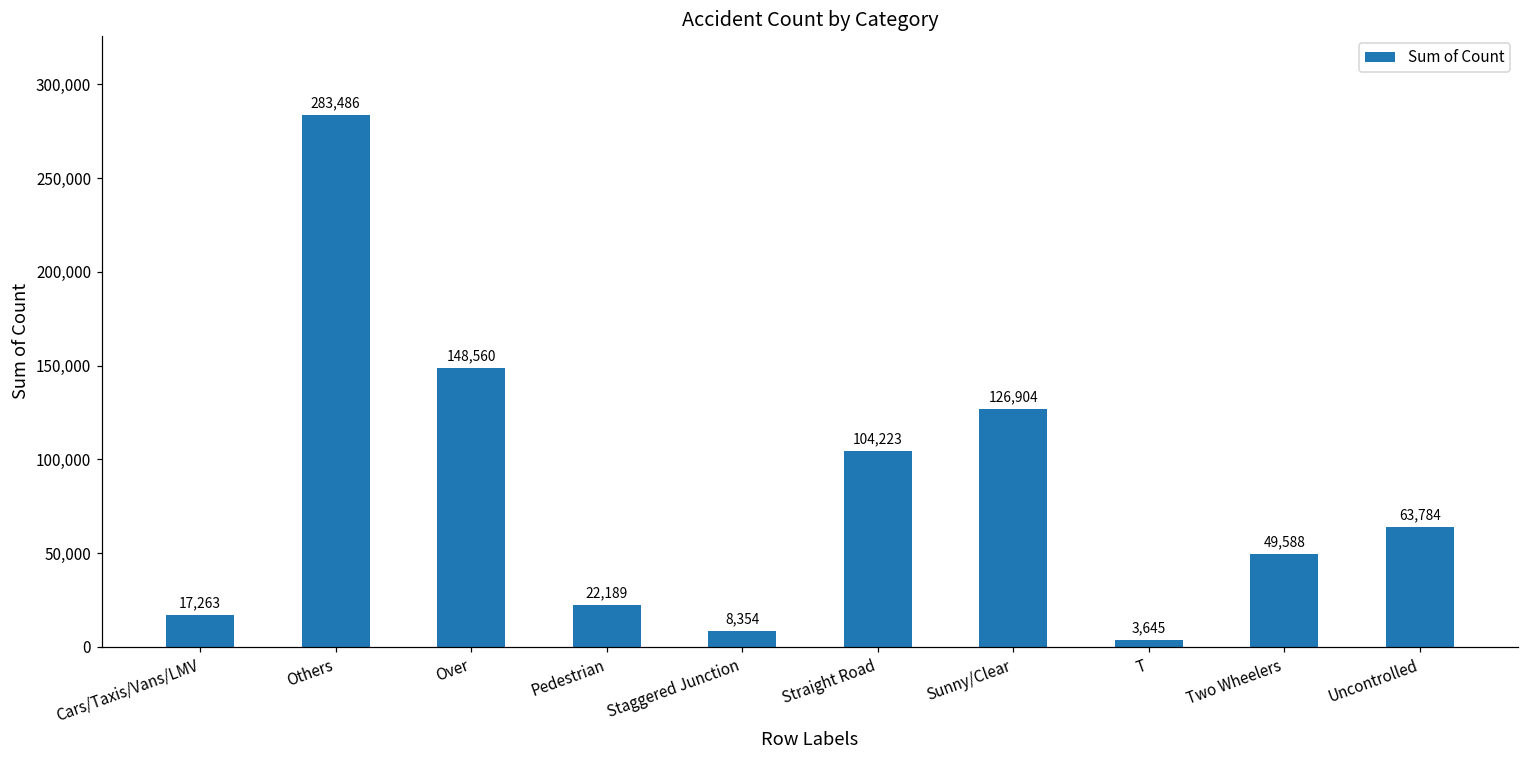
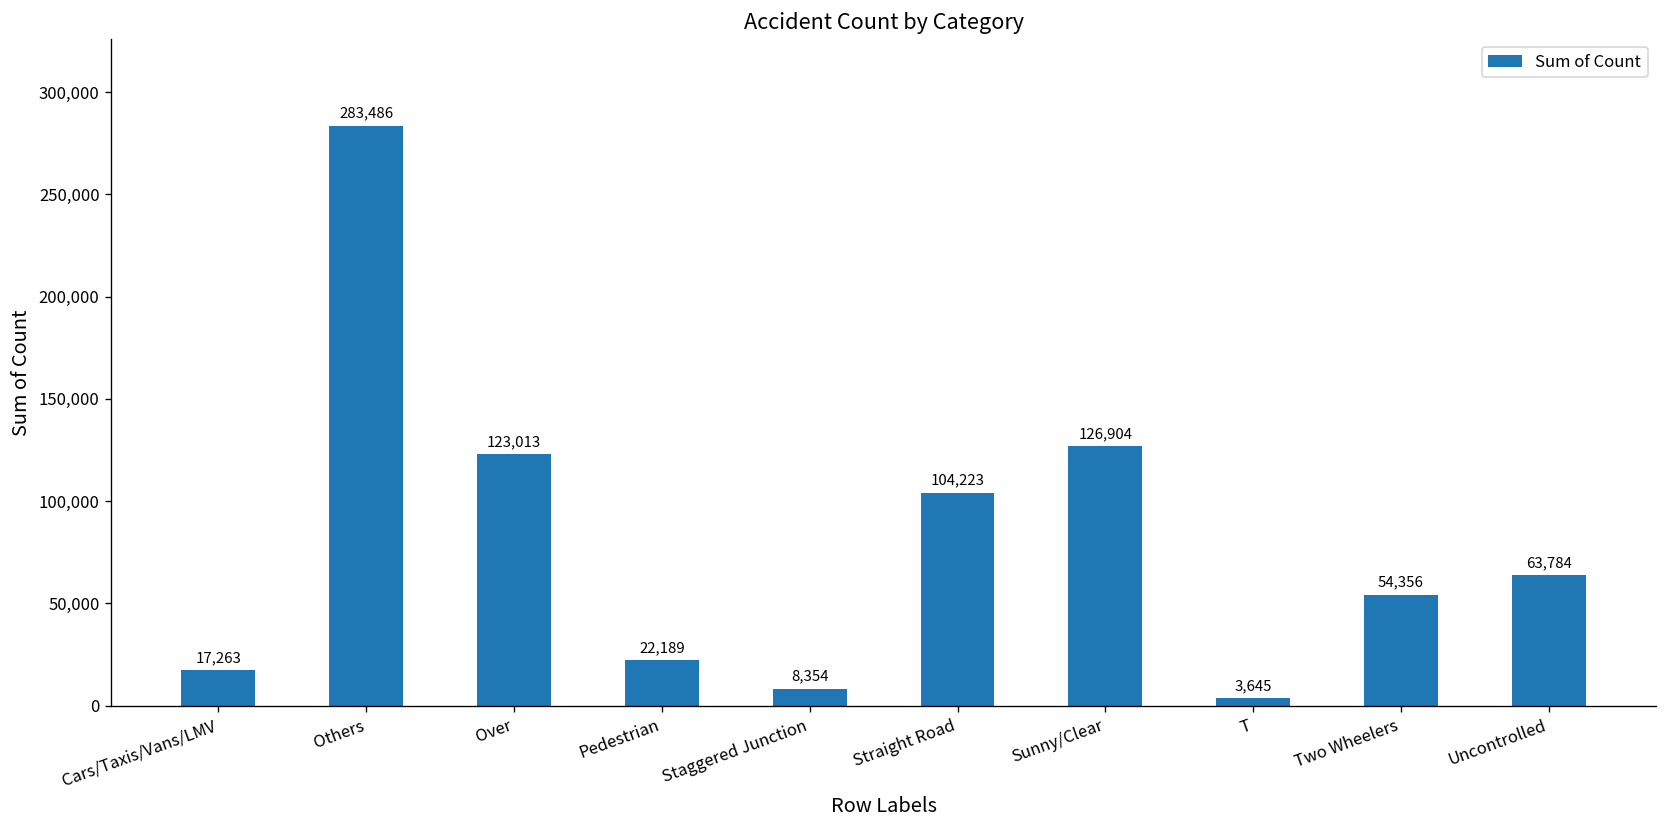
  {
    "Cars/Taxis/Vans/LMV": "17,263",
    "Others": "283,486",
-   "Over": "148,560",
+   "Over": "123,013",
    "Pedestrian": "22,189",
    "Staggered Junction": "8,354",
    "Straight Road": "104,223",
    "Sunny/Clear": "126,904",
    "T": "3,645",
-   "Two Wheelers": "49,588",
+   "Two Wheelers": "54,356",
    "Uncontrolled": "63,784"
  }
